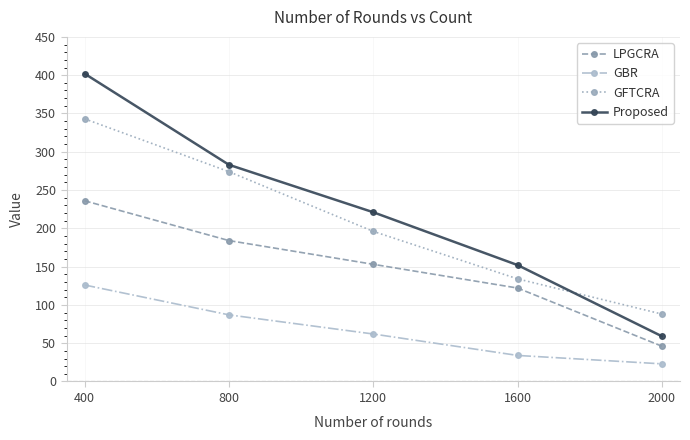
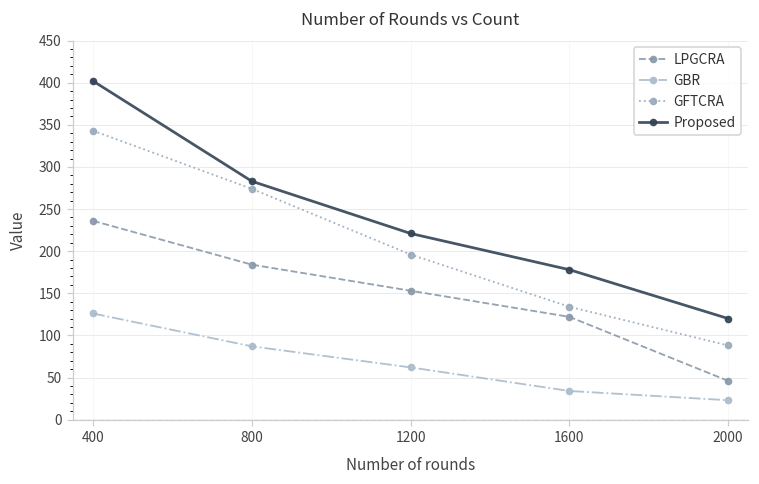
  {
    "Proposed": {
      "400": 400,
      "800": 280,
      "1200": 220,
-     "1600": 150,
-     "2000": 60
+     "1600": 180,
+     "2000": 120
    }
  }
